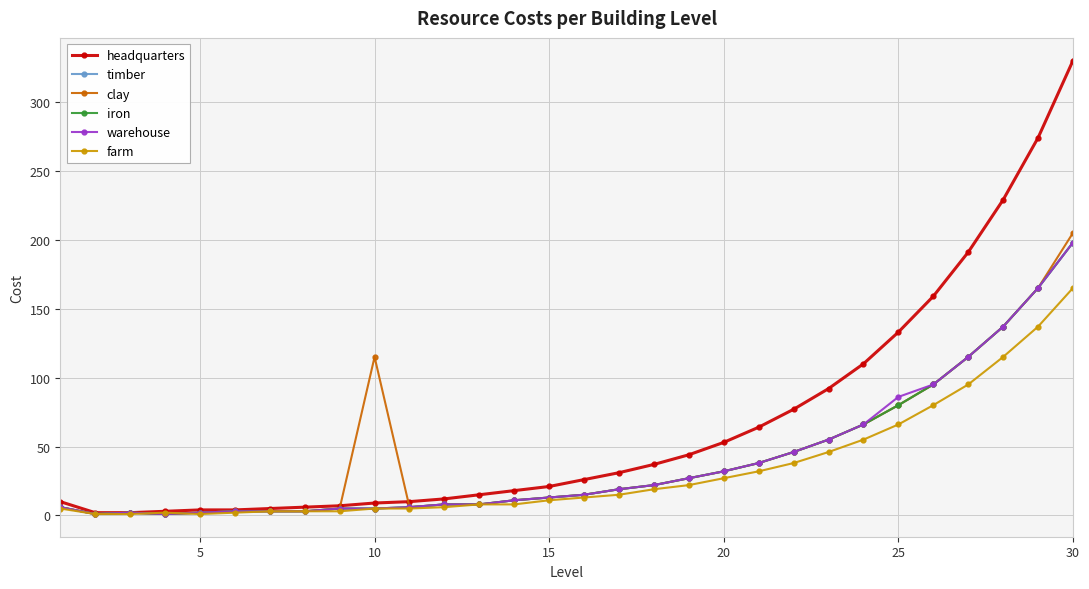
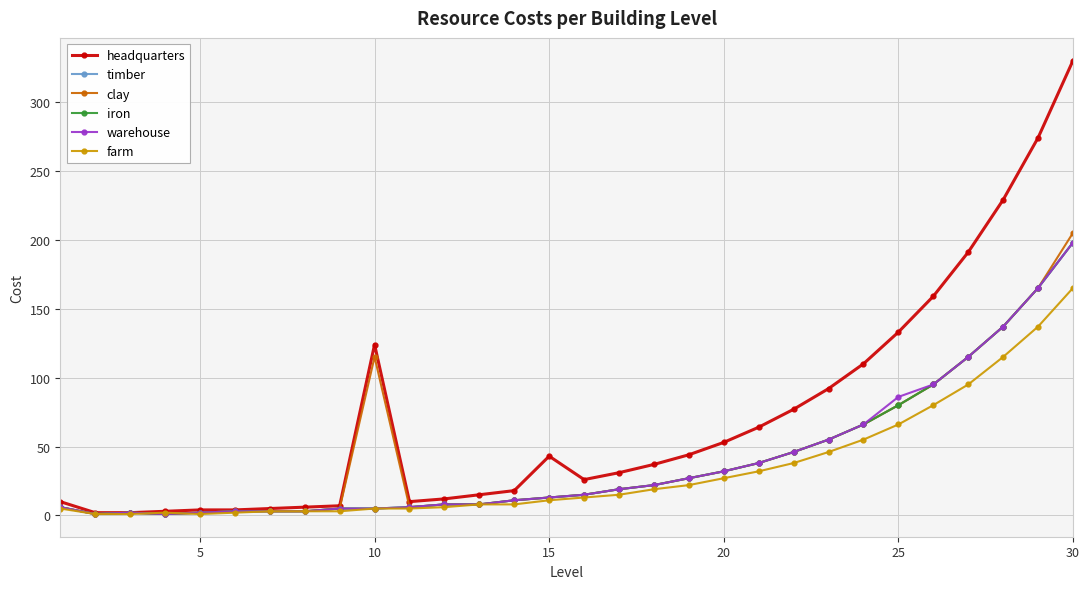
  {
    "headquarters": {
      "5": 4,
-     "10": 9,
-     "15": 21,
+     "10": 124,
+     "15": 43,
      "20": 53,
      "25": 133,
      "30": 330
    },
    "warehouse": {
      "25": 86
    }
  }
